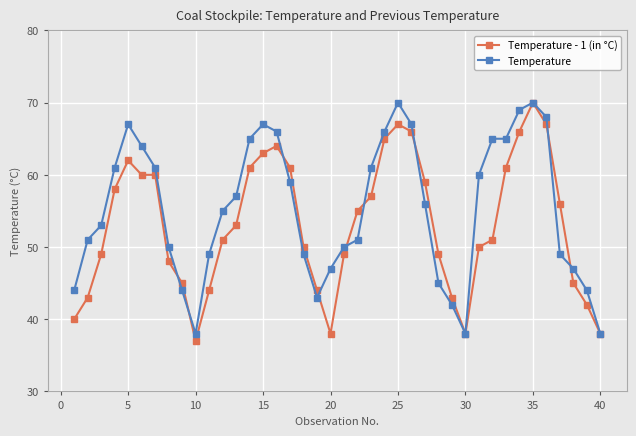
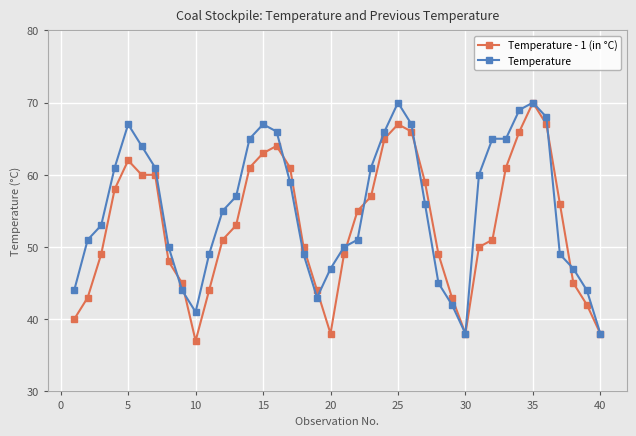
  {
    "Temperature - 1 (in °C)": {
      "5": 62,
      "10": 37,
      "15": 63,
      "20": 38,
      "25": 67
    },
    "Temperature": {
      "5": 67,
-     "10": 38,
+     "10": 41,
      "15": 67,
      "20": 47,
      "25": 70
    }
  }
